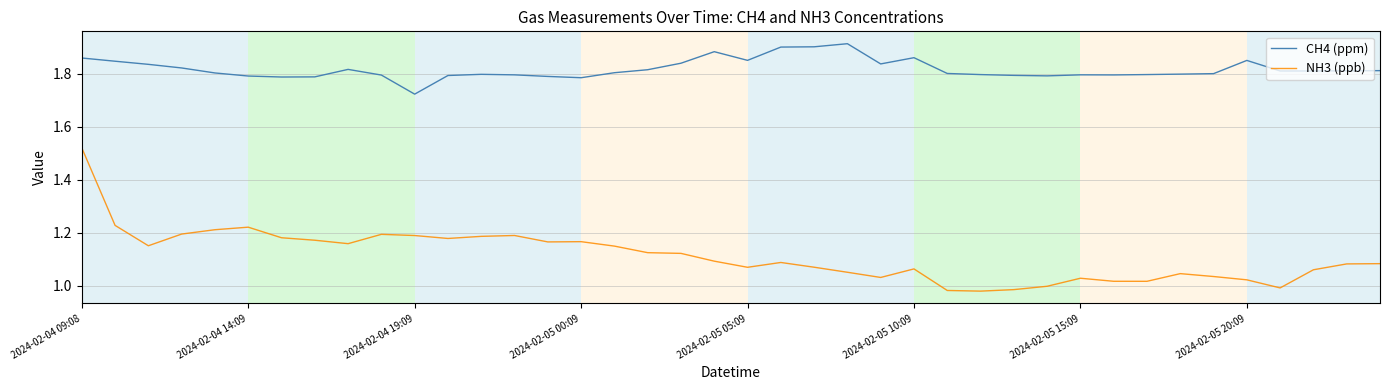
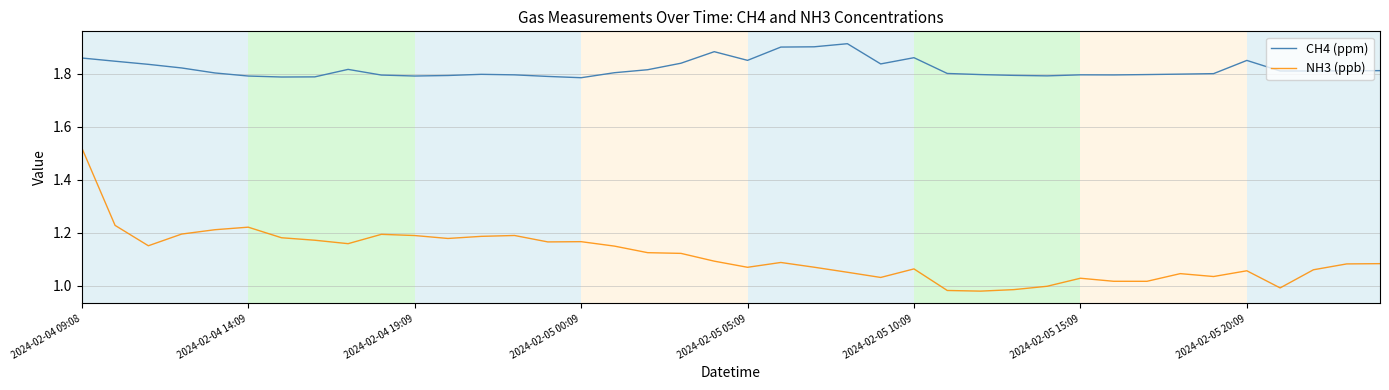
  {
    "CH4 (ppm)": {
      "2024-02-04 09:08": 1.86,
      "2024-02-04 14:09": 1.79,
-     "2024-02-04 19:09": 1.72,
+     "2024-02-04 19:09": 1.79,
      "2024-02-05 00:09": 1.79,
      "2024-02-05 05:09": 1.85,
      "2024-02-05 10:09": 1.86,
      "2024-02-05 15:09": 1.80,
      "2024-02-05 20:09": 1.85
    },
    "NH3 (ppb)": {
      "2024-02-04 09:08": 1.52,
      "2024-02-04 14:09": 1.22,
      "2024-02-04 19:09": 1.19,
      "2024-02-05 00:09": 1.17,
      "2024-02-05 05:09": 1.07,
      "2024-02-05 10:09": 1.06,
      "2024-02-05 15:09": 1.03,
-     "2024-02-05 20:09": 1.02
+     "2024-02-05 20:09": 1.06
    }
  }
